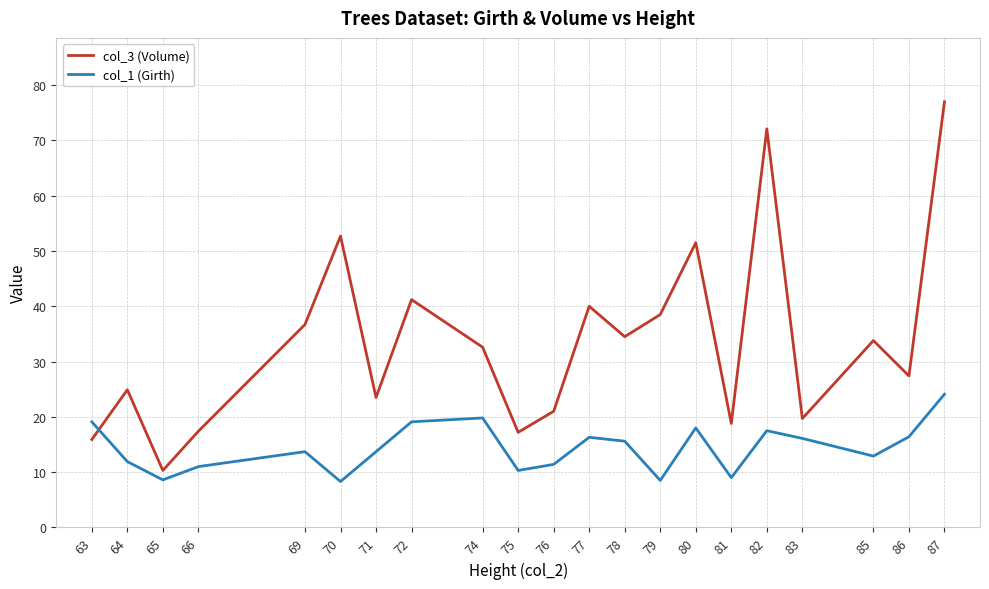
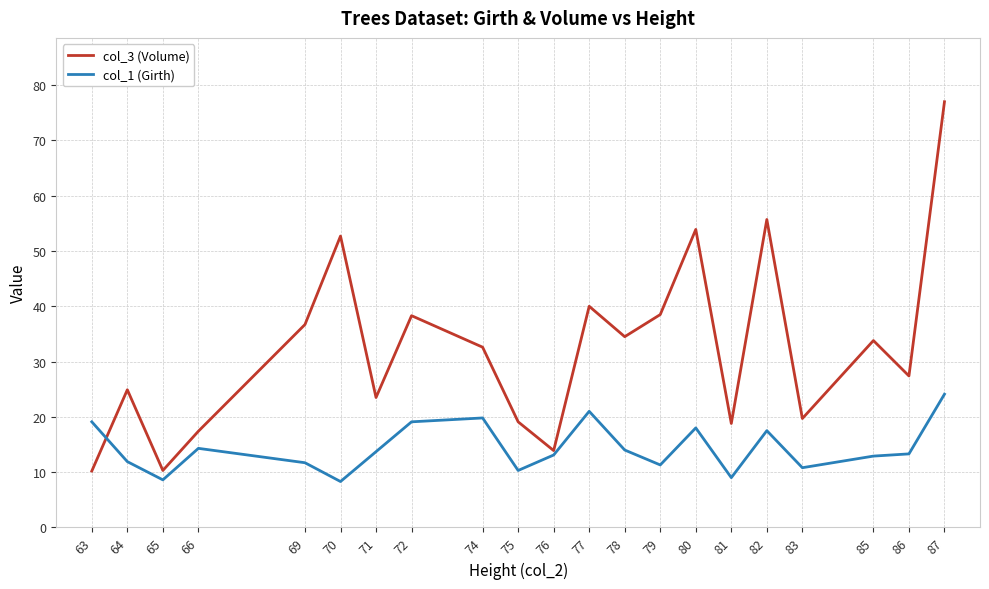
  {
    "col_3 (Volume)": {
-     "63": 16,
+     "63": 10,
      "64": 25,
      "65": 10,
      "66": 17,
      "69": 37,
      "70": 53,
      "71": 24,
-     "72": 41,
+     "72": 38,
      "74": 33,
-     "75": 17,
-     "76": 21,
+     "75": 19,
+     "76": 14,
      "77": 40,
      "78": 35,
      "79": 39,
-     "80": 52,
+     "80": 54,
      "81": 19,
-     "82": 72,
+     "82": 56,
      "83": 20,
      "85": 34,
      "86": 27,
      "87": 77
    },
    "col_1 (Girth)": {
      "63": 19,
      "64": 12,
      "65": 9,
-     "66": 11,
-     "69": 14,
+     "66": 14,
+     "69": 12,
      "70": 8,
      "71": 14,
      "72": 19,
      "74": 20,
      "75": 10,
-     "76": 11,
-     "77": 16,
-     "78": 16,
-     "79": 9,
+     "76": 13,
+     "77": 21,
+     "78": 14,
+     "79": 11,
      "80": 18,
      "81": 9,
      "82": 18,
-     "83": 16,
+     "83": 11,
      "85": 13,
-     "86": 16,
+     "86": 13,
      "87": 24
    }
  }
